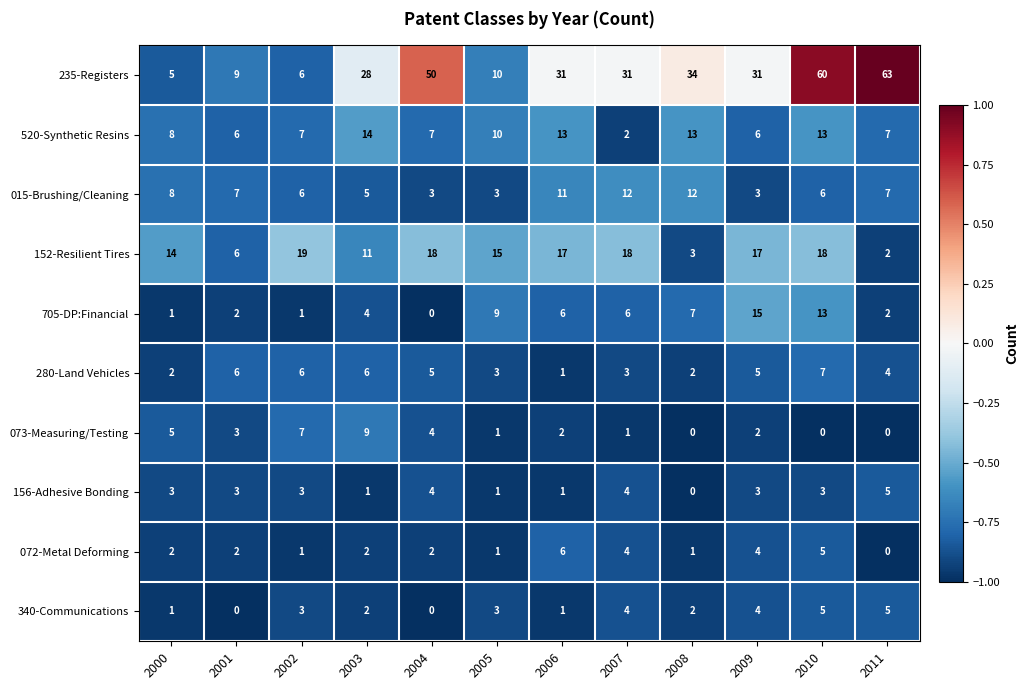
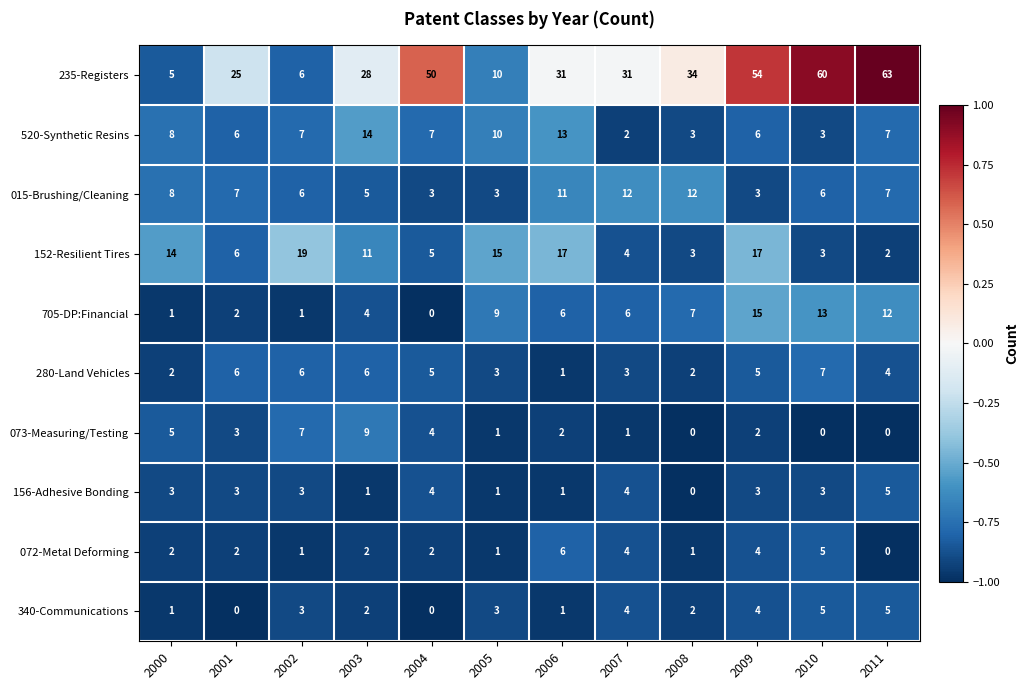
  {
    "235-Registers": {
      "2000": 5,
-     "2001": 9,
+     "2001": 25,
      "2002": 6,
      "2003": 28,
      "2004": 50,
      "2005": 10,
      "2006": 31,
      "2007": 31,
      "2008": 34,
-     "2009": 31,
+     "2009": 54,
      "2010": 60,
      "2011": 63
    },
    "520-Synthetic Resins": {
      "2000": 8,
      "2001": 6,
      "2002": 7,
      "2003": 14,
      "2004": 7,
      "2005": 10,
      "2006": 13,
      "2007": 2,
-     "2008": 13,
+     "2008": 3,
      "2009": 6,
-     "2010": 13,
+     "2010": 3,
      "2011": 7
    },
    "015-Brushing/Cleaning": {
      "2000": 8,
      "2001": 7,
      "2002": 6,
      "2003": 5,
      "2004": 3,
      "2005": 3,
      "2006": 11,
      "2007": 12,
      "2008": 12,
      "2009": 3,
      "2010": 6,
      "2011": 7
    },
    "152-Resilient Tires": {
      "2000": 14,
      "2001": 6,
      "2002": 19,
      "2003": 11,
-     "2004": 18,
+     "2004": 5,
      "2005": 15,
      "2006": 17,
-     "2007": 18,
+     "2007": 4,
      "2008": 3,
      "2009": 17,
-     "2010": 18,
+     "2010": 3,
      "2011": 2
    },
    "705-DP:Financial": {
      "2000": 1,
      "2001": 2,
      "2002": 1,
      "2003": 4,
      "2004": 0,
      "2005": 9,
      "2006": 6,
      "2007": 6,
      "2008": 7,
      "2009": 15,
      "2010": 13,
-     "2011": 2
+     "2011": 12
    },
    "280-Land Vehicles": {
      "2000": 2,
      "2001": 6,
      "2002": 6,
      "2003": 6,
      "2004": 5,
      "2005": 3,
      "2006": 1,
      "2007": 3,
      "2008": 2,
      "2009": 5,
      "2010": 7,
      "2011": 4
    },
    "073-Measuring/Testing": {
      "2000": 5,
      "2001": 3,
      "2002": 7,
      "2003": 9,
      "2004": 4,
      "2005": 1,
      "2006": 2,
      "2007": 1,
      "2008": 0,
      "2009": 2,
      "2010": 0,
      "2011": 0
    },
    "156-Adhesive Bonding": {
      "2000": 3,
      "2001": 3,
      "2002": 3,
      "2003": 1,
      "2004": 4,
      "2005": 1,
      "2006": 1,
      "2007": 4,
      "2008": 0,
      "2009": 3,
      "2010": 3,
      "2011": 5
    },
    "072-Metal Deforming": {
      "2000": 2,
      "2001": 2,
      "2002": 1,
      "2003": 2,
      "2004": 2,
      "2005": 1,
      "2006": 6,
      "2007": 4,
      "2008": 1,
      "2009": 4,
      "2010": 5,
      "2011": 0
    },
    "340-Communications": {
      "2000": 1,
      "2001": 0,
      "2002": 3,
      "2003": 2,
      "2004": 0,
      "2005": 3,
      "2006": 1,
      "2007": 4,
      "2008": 2,
      "2009": 4,
      "2010": 5,
      "2011": 5
    }
  }
